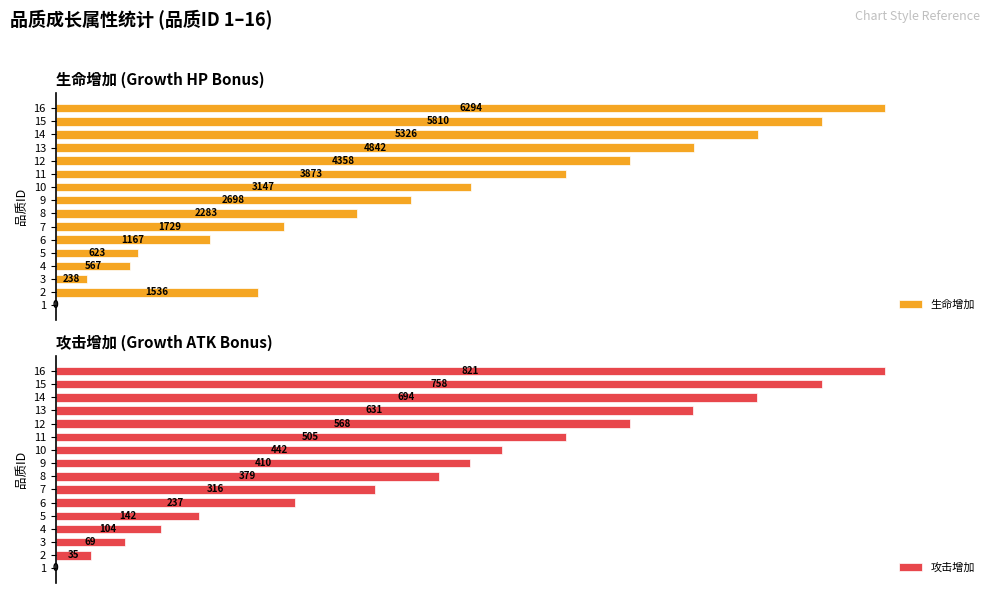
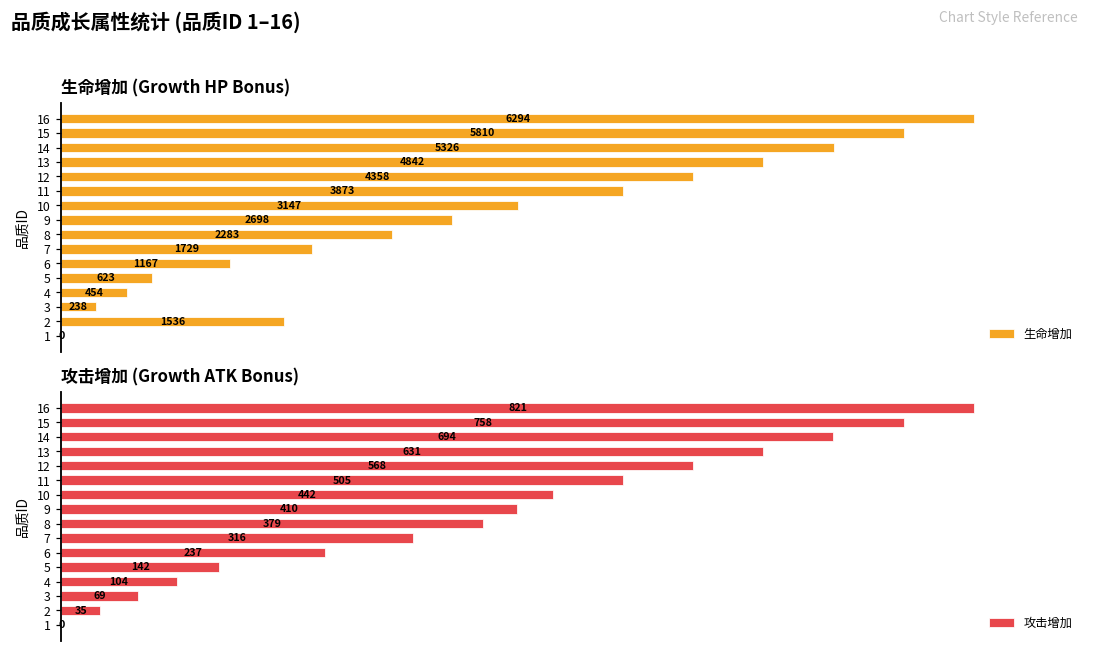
  {
    "生命增加 (Growth HP Bonus)": {
      "16": 6294,
      "15": 5810,
      "14": 5326,
      "13": 4842,
      "12": 4358,
      "11": 3873,
      "10": 3147,
      "9": 2698,
      "8": 2283,
      "7": 1729,
      "6": 1167,
      "5": 623,
-     "4": 567,
+     "4": 454,
      "3": 238,
      "2": 1536,
      "1": 0
    },
    "攻击增加 (Growth ATK Bonus)": {
      "16": 821,
      "15": 758,
      "14": 694,
      "13": 631,
      "12": 568,
      "11": 505,
      "10": 442,
      "9": 410,
      "8": 379,
      "7": 316,
      "6": 237,
      "5": 142,
      "4": 104,
      "3": 69,
      "2": 35,
      "1": 0
    }
  }
